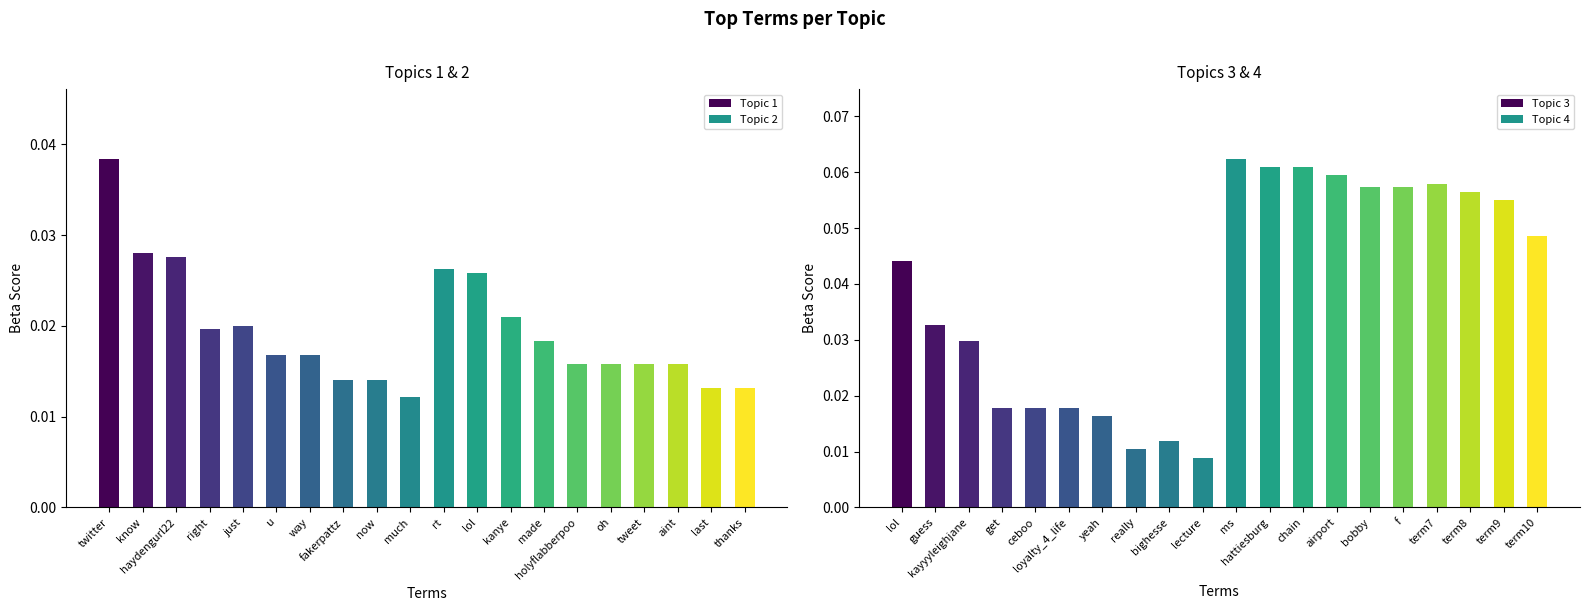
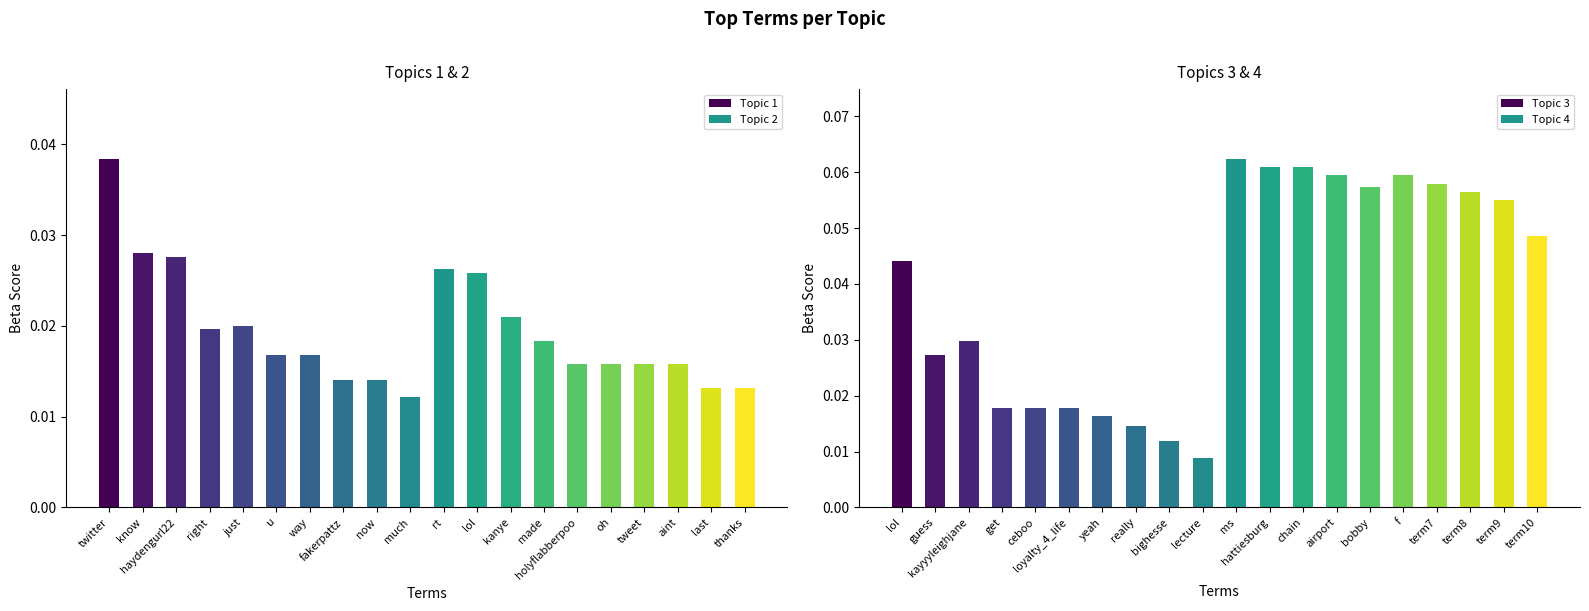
  {
    "Topics 1 & 2": {
      "twitter": 0.038,
      "know": 0.028,
      "haydengurl22": 0.028,
      "right": 0.020,
      "just": 0.020,
      "u": 0.017,
      "way": 0.017,
      "fakerpattz": 0.014,
      "now": 0.014,
      "much": 0.012,
      "rt": 0.026,
      "lol": 0.026,
      "kanye": 0.021,
      "made": 0.018,
      "holyflabberpoo": 0.016,
      "oh": 0.016,
      "tweet": 0.016,
      "aint": 0.016,
      "last": 0.013,
      "thanks": 0.013
    },
    "Topics 3 & 4": {
      "lol": 0.044,
-     "guess": 0.033,
+     "guess": 0.027,
      "kayyyleighjane": 0.030,
      "get": 0.018,
      "ceboo": 0.018,
      "loyalty_4_life": 0.018,
      "yeah": 0.016,
-     "really": 0.010,
+     "really": 0.015,
      "bighesse": 0.012,
      "lecture": 0.009,
      "ms": 0.062,
      "hattiesburg": 0.061,
      "chain": 0.061,
      "airport": 0.059,
      "bobby": 0.057,
-     "f": 0.057,
+     "f": 0.059,
      "term7": 0.058,
      "term8": 0.056,
      "term9": 0.055,
      "term10": 0.049
    }
  }
